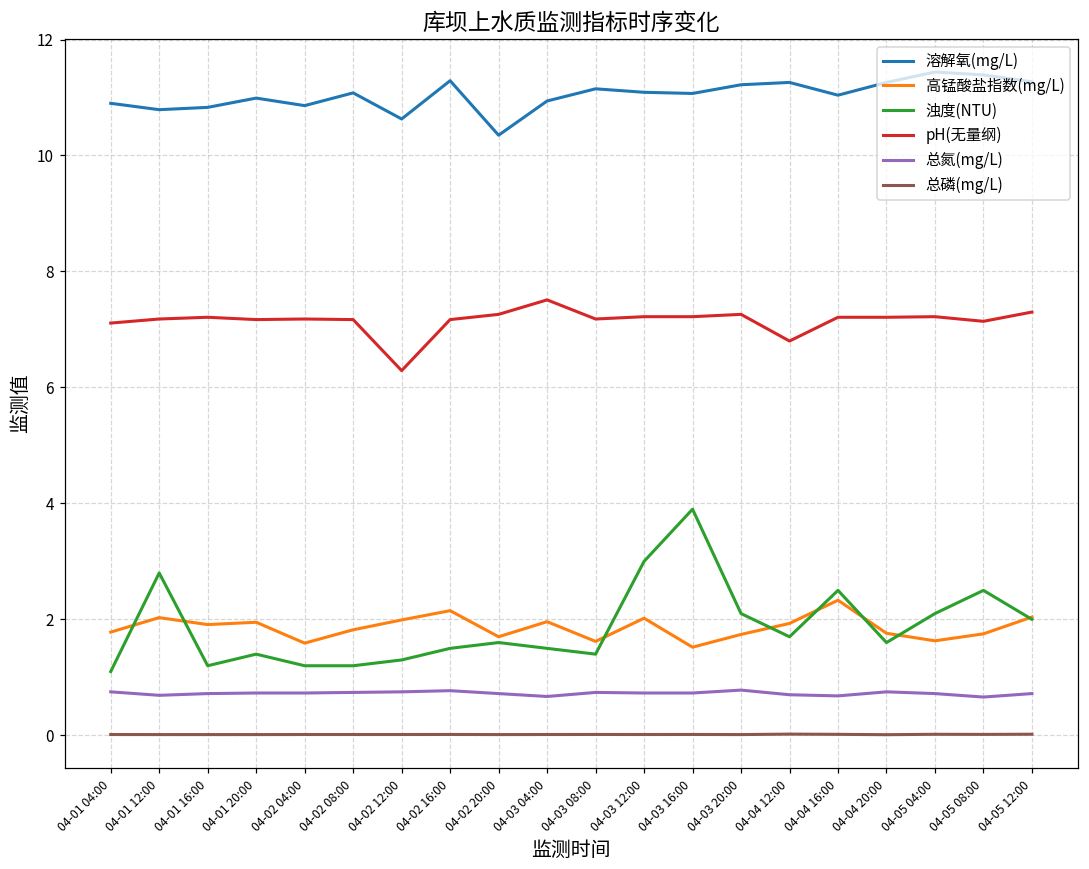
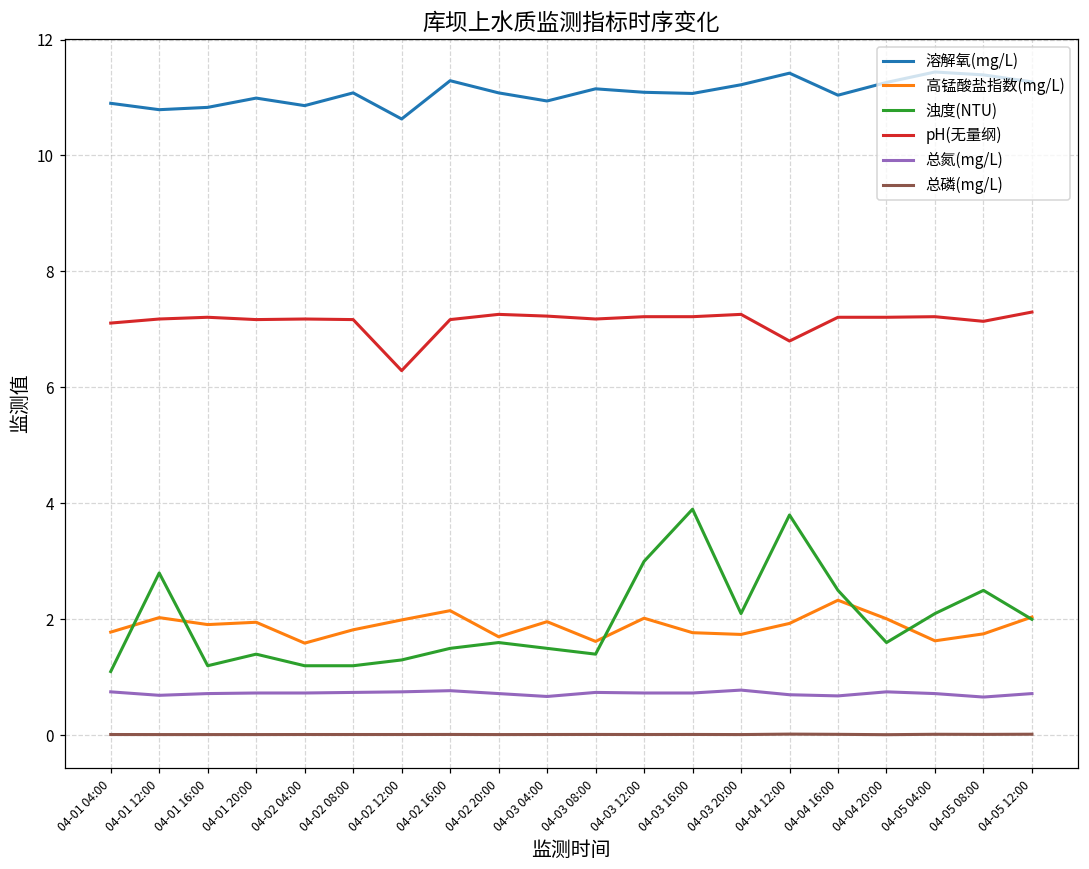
  {
    "溶解氧(mg/L)": {
      "04-01 04:00": 10.9,
      "04-01 12:00": 10.8,
      "04-01 16:00": 10.8,
      "04-01 20:00": 11.0,
      "04-02 04:00": 10.9,
      "04-02 08:00": 11.1,
      "04-02 12:00": 10.6,
      "04-02 16:00": 11.3,
-     "04-02 20:00": 10.4,
+     "04-02 20:00": 11.1,
      "04-03 04:00": 10.9,
      "04-03 08:00": 11.2,
      "04-03 12:00": 11.1,
      "04-03 16:00": 11.1,
      "04-03 20:00": 11.2,
-     "04-04 12:00": 11.3,
+     "04-04 12:00": 11.4,
      "04-04 16:00": 11.0
    },
    "高锰酸盐指数(mg/L)": {
      "04-01 04:00": 1.8,
      "04-01 12:00": 2.0,
      "04-01 16:00": 1.9,
      "04-01 20:00": 2.0,
      "04-02 04:00": 1.6,
      "04-02 08:00": 1.8,
      "04-02 12:00": 2.0,
      "04-02 16:00": 2.2,
      "04-02 20:00": 1.7,
      "04-03 04:00": 2.0,
      "04-03 08:00": 1.6,
      "04-03 12:00": 2.0,
-     "04-03 16:00": 1.5,
+     "04-03 16:00": 1.8,
      "04-03 20:00": 1.7,
      "04-04 12:00": 1.9,
      "04-04 16:00": 2.3,
-     "04-04 20:00": 1.8,
+     "04-04 20:00": 2.0,
      "04-05 04:00": 1.6,
      "04-05 08:00": 1.8
    },
    "浊度(NTU)": {
      "04-01 04:00": 1.1,
      "04-01 12:00": 2.8,
      "04-01 16:00": 1.2,
      "04-01 20:00": 1.4,
      "04-02 04:00": 1.2,
      "04-02 08:00": 1.2,
      "04-02 12:00": 1.3,
      "04-02 16:00": 1.5,
      "04-02 20:00": 1.6,
      "04-03 04:00": 1.5,
      "04-03 08:00": 1.4,
      "04-03 12:00": 3.0,
      "04-03 16:00": 3.9,
      "04-03 20:00": 2.1,
-     "04-04 12:00": 1.7,
+     "04-04 12:00": 3.8,
      "04-04 16:00": 2.5,
      "04-04 20:00": 1.6,
      "04-05 04:00": 2.1,
      "04-05 08:00": 2.5
    },
    "pH(无量纲)": {
      "04-01 04:00": 7.1,
      "04-01 12:00": 7.2,
      "04-01 16:00": 7.2,
      "04-01 20:00": 7.2,
      "04-02 04:00": 7.2,
      "04-02 08:00": 7.2,
      "04-02 12:00": 6.3,
      "04-02 16:00": 7.2,
      "04-02 20:00": 7.3,
-     "04-03 04:00": 7.5,
+     "04-03 04:00": 7.2,
      "04-03 08:00": 7.2,
      "04-03 12:00": 7.2,
      "04-03 16:00": 7.2,
      "04-03 20:00": 7.3,
      "04-04 12:00": 6.8,
      "04-04 16:00": 7.2,
      "04-04 20:00": 7.2,
      "04-05 04:00": 7.2,
      "04-05 08:00": 7.1,
      "04-05 12:00": 7.3
    },
    "总氮(mg/L)": {
      "04-01 04:00": 0.8,
      "04-01 12:00": 0.7,
      "04-01 16:00": 0.7,
      "04-01 20:00": 0.7,
      "04-02 04:00": 0.7,
      "04-02 08:00": 0.7,
      "04-02 12:00": 0.8,
      "04-02 16:00": 0.8,
      "04-02 20:00": 0.7,
      "04-03 04:00": 0.7,
      "04-03 08:00": 0.7,
      "04-03 12:00": 0.7,
      "04-03 16:00": 0.7,
      "04-03 20:00": 0.8,
      "04-04 12:00": 0.7,
      "04-04 16:00": 0.7,
      "04-04 20:00": 0.8,
      "04-05 04:00": 0.7,
      "04-05 08:00": 0.7,
      "04-05 12:00": 0.7
    },
    "总磷(mg/L)": {
      "04-01 04:00": 0.0,
      "04-01 12:00": 0.0,
      "04-01 16:00": 0.0,
      "04-01 20:00": 0.0,
      "04-02 04:00": 0.0,
      "04-02 08:00": 0.0,
      "04-02 12:00": 0.0,
      "04-02 16:00": 0.0,
      "04-02 20:00": 0.0,
      "04-03 04:00": 0.0,
      "04-03 08:00": 0.0,
      "04-03 12:00": 0.0,
      "04-03 16:00": 0.0,
      "04-03 20:00": 0.0,
      "04-04 12:00": 0.0,
      "04-04 16:00": 0.0,
      "04-04 20:00": 0.0,
      "04-05 04:00": 0.0,
      "04-05 08:00": 0.0,
      "04-05 12:00": 0.0
    }
  }
